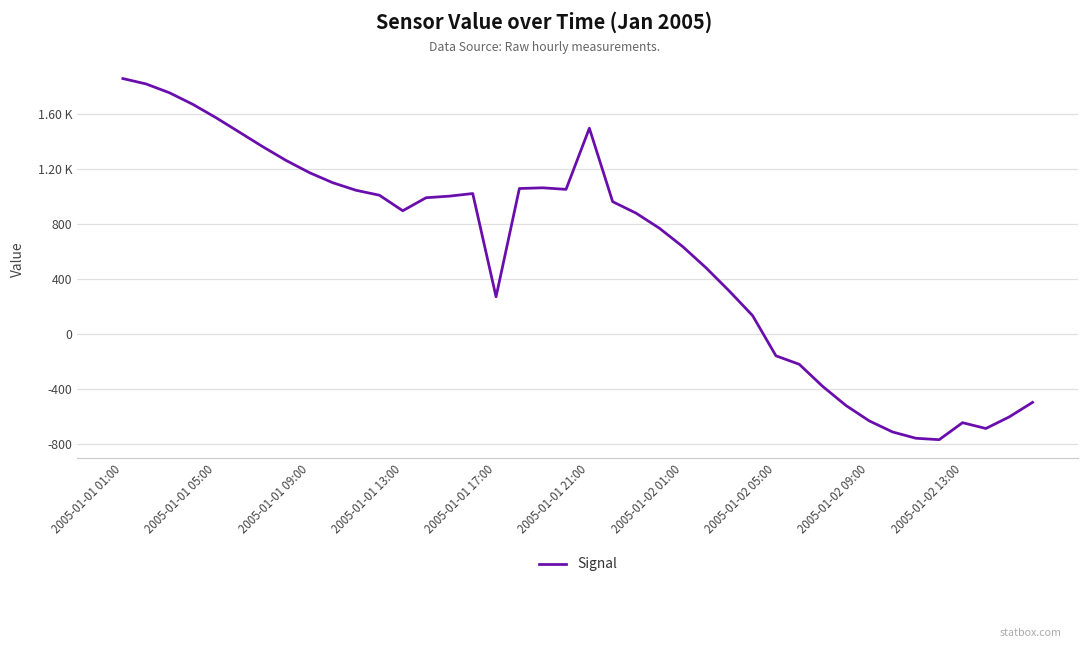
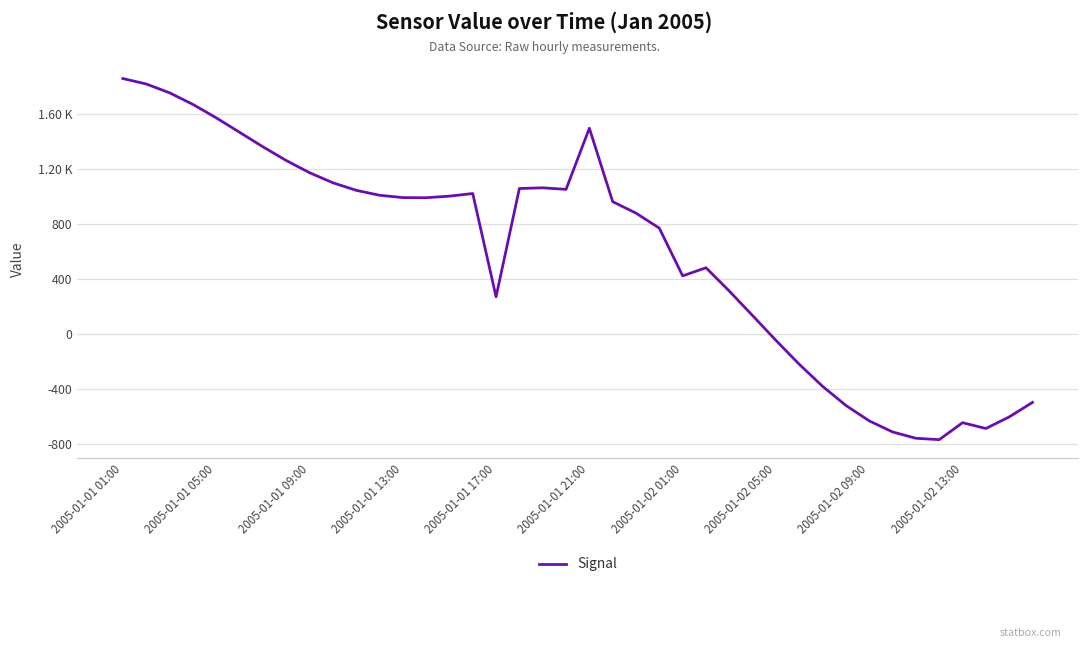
  {
    "2005-01-01 01:00": 1860,
    "2005-01-01 05:00": 1580,
    "2005-01-01 09:00": 1180,
-   "2005-01-01 13:00": 900,
+   "2005-01-01 13:00": 990,
    "2005-01-01 17:00": 270,
    "2005-01-01 21:00": 1500,
-   "2005-01-02 01:00": 640,
-   "2005-01-02 05:00": -160,
+   "2005-01-02 01:00": 430,
+   "2005-01-02 05:00": -40,
    "2005-01-02 09:00": -630,
    "2005-01-02 13:00": -640
  }
